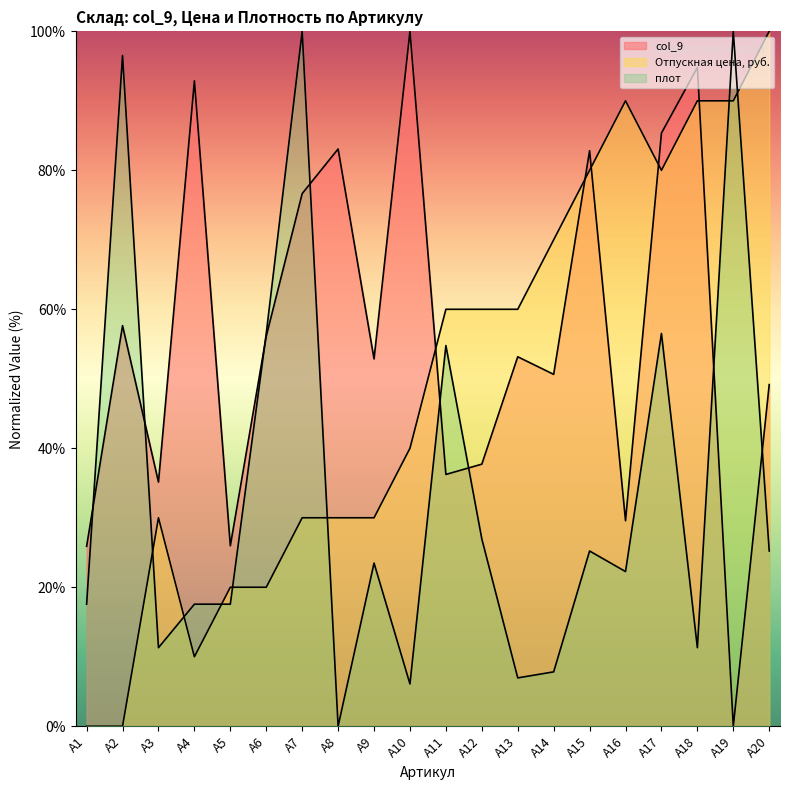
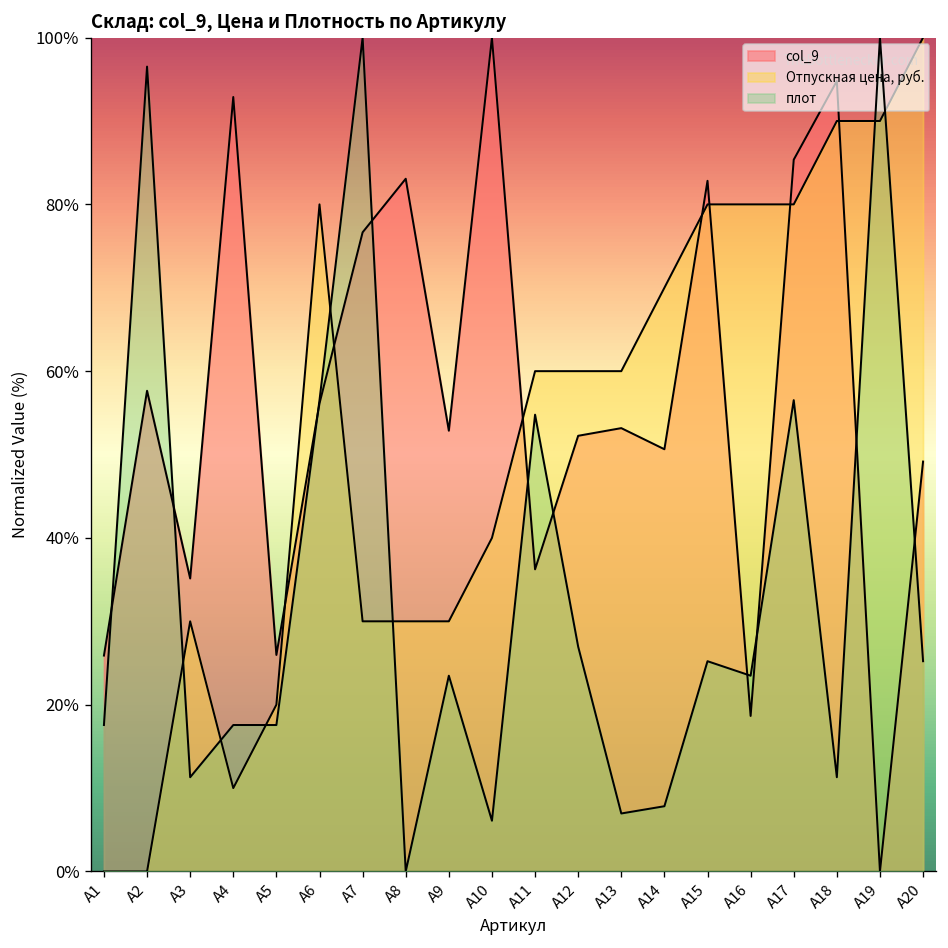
  {
    "col_9": {
      "A1": "26%",
      "A2": "58%",
      "A3": "35%",
      "A4": "93%",
      "A5": "26%",
      "A6": "56%",
      "A7": "77%",
      "A8": "83%",
      "A9": "53%",
      "A10": "100%",
      "A11": "36%",
-     "A12": "38%",
+     "A12": "52%",
      "A13": "53%",
      "A14": "51%",
      "A15": "83%",
-     "A16": "30%",
+     "A16": "19%",
      "A17": "85%",
      "A19": "0%",
      "A20": "49%"
    },
    "Отпускная цена, руб.": {
      "A1": "0%",
      "A2": "0%",
      "A3": "30%",
      "A4": "10%",
      "A5": "20%",
-     "A6": "20%",
+     "A6": "80%",
      "A7": "30%",
      "A8": "30%",
      "A9": "30%",
      "A10": "40%",
      "A11": "60%",
      "A12": "60%",
      "A13": "60%",
      "A14": "70%",
      "A15": "80%",
-     "A16": "90%",
+     "A16": "80%",
      "A17": "80%",
      "A18": "90%",
      "A19": "90%",
      "A20": "100%"
    },
    "плот": {
      "A1": "18%",
      "A2": "97%",
      "A3": "11%",
      "A4": "18%",
      "A5": "18%",
      "A6": "57%",
      "A7": "100%",
      "A8": "0%",
      "A9": "23%",
      "A10": "6%",
      "A11": "55%",
      "A12": "27%",
      "A13": "7%",
      "A14": "8%",
      "A15": "25%",
-     "A16": "22%",
+     "A16": "23%",
      "A17": "57%",
      "A18": "11%",
      "A19": "100%",
      "A20": "25%"
    }
  }
